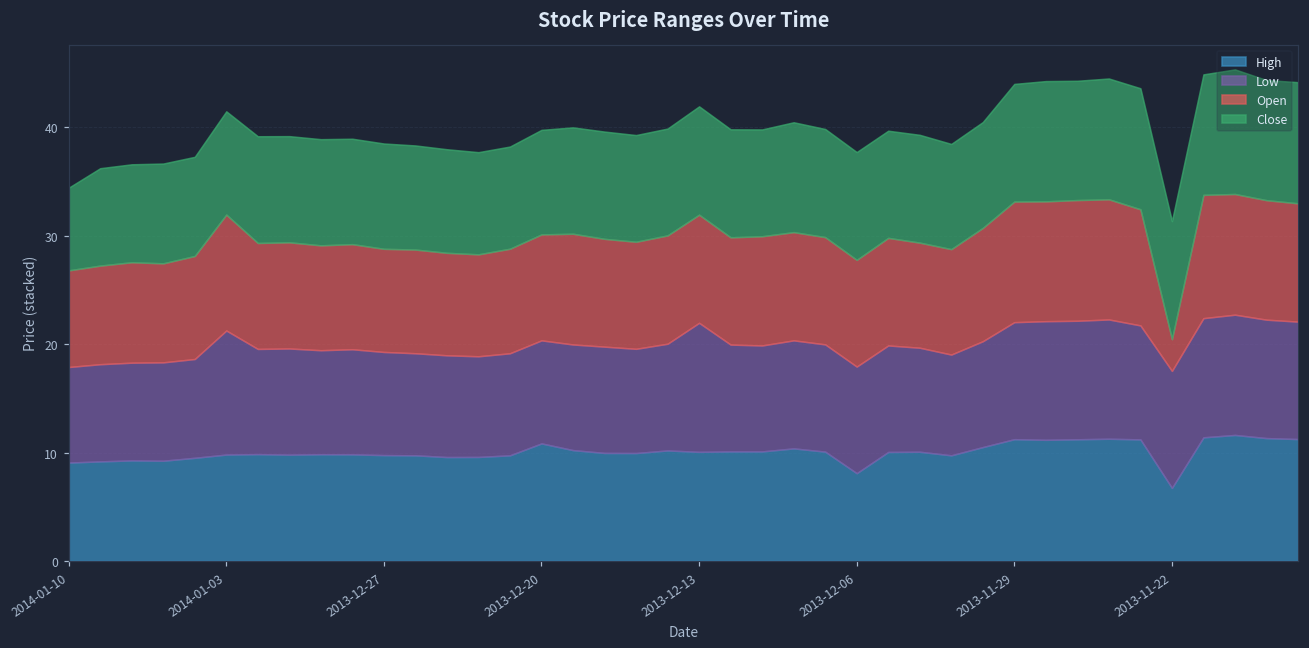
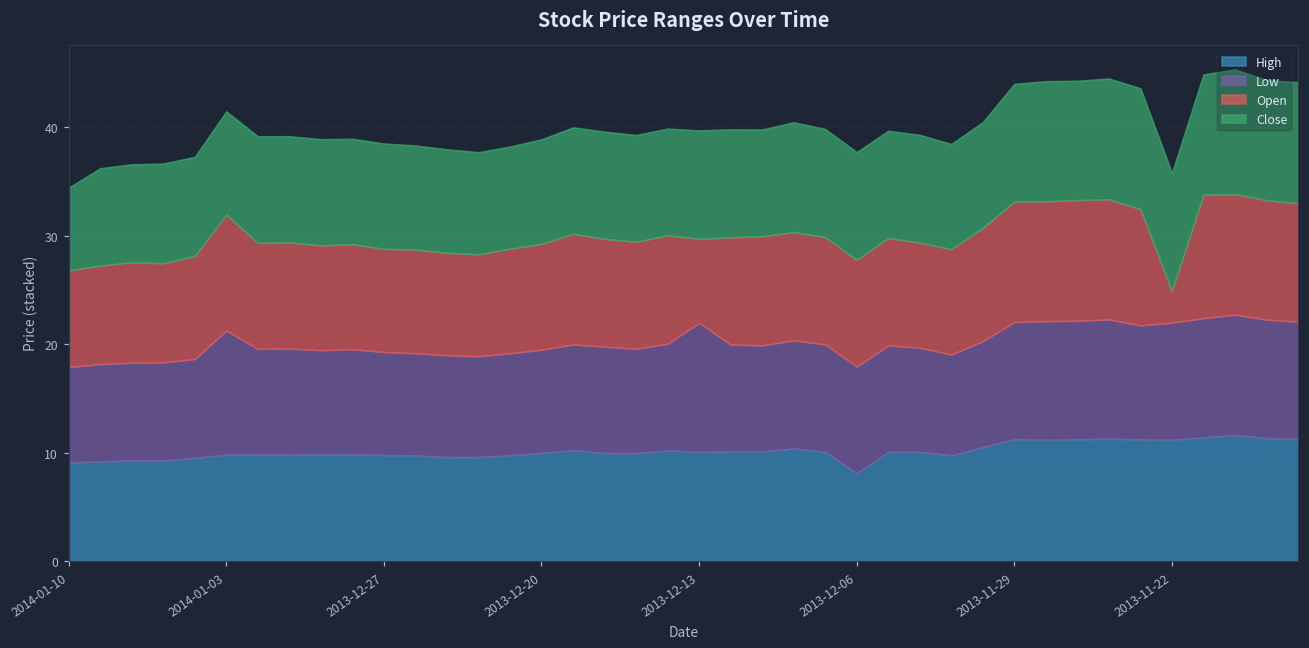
  {
    "High": {
      "2014-01-10": 9,
      "2014-01-03": 10,
      "2013-12-27": 10,
-     "2013-12-20": 11,
+     "2013-12-20": 10,
      "2013-12-13": 10,
      "2013-12-06": 8,
      "2013-11-29": 11,
-     "2013-11-22": 7
+     "2013-11-22": 11
    },
    "Low": {
      "2014-01-10": 9,
      "2014-01-03": 11,
      "2013-12-27": 10,
      "2013-12-20": 10,
      "2013-12-13": 12,
      "2013-12-06": 10,
      "2013-11-29": 11,
      "2013-11-22": 11
    },
    "Open": {
      "2014-01-10": 9,
      "2014-01-03": 11,
      "2013-12-27": 10,
      "2013-12-20": 10,
-     "2013-12-13": 10,
+     "2013-12-13": 8,
      "2013-12-06": 10,
      "2013-11-29": 11,
      "2013-11-22": 3
    },
    "Close": {
      "2014-01-10": 8,
      "2014-01-03": 10,
      "2013-12-27": 10,
      "2013-12-20": 10,
      "2013-12-13": 10,
      "2013-12-06": 10,
      "2013-11-29": 11,
      "2013-11-22": 11
    }
  }
